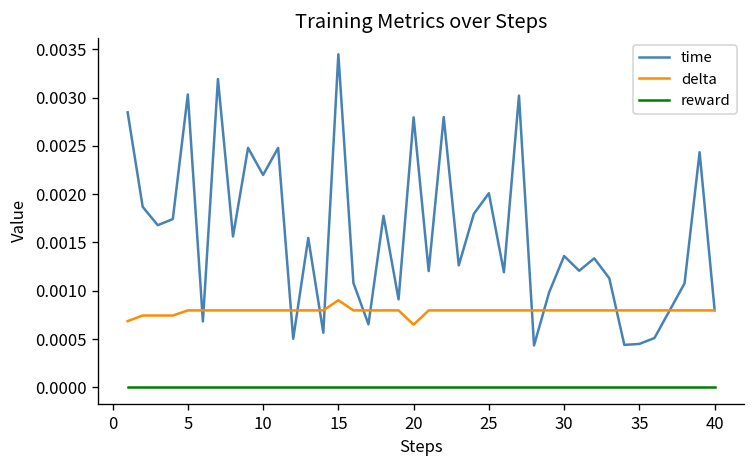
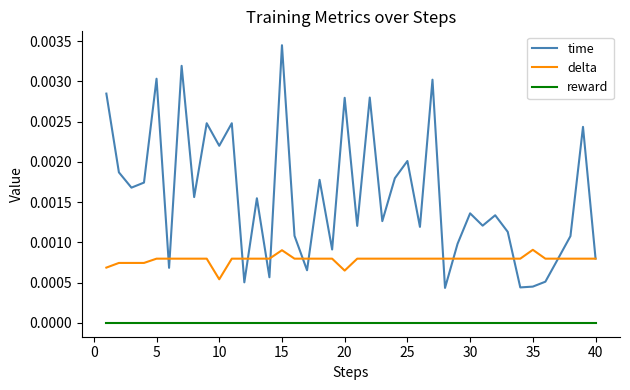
  {
    "time": {
      "5": 0.0030,
      "10": 0.0022,
      "15": 0.0034,
      "20": 0.0028,
      "25": 0.0020,
      "30": 0.0014,
      "35": 0.0005
    },
    "delta": {
      "5": 0.0008,
-     "10": 0.0008,
+     "10": 0.0005,
      "15": 0.0009,
      "20": 0.0006,
      "25": 0.0008,
      "30": 0.0008,
-     "35": 0.0008
+     "35": 0.0009
    },
    "reward": {
      "5": 0.0000,
      "10": 0.0000,
      "15": 0.0000,
      "20": 0.0000,
      "25": 0.0000,
      "30": 0.0000,
      "35": 0.0000,
      "40": 0.0000
    }
  }
